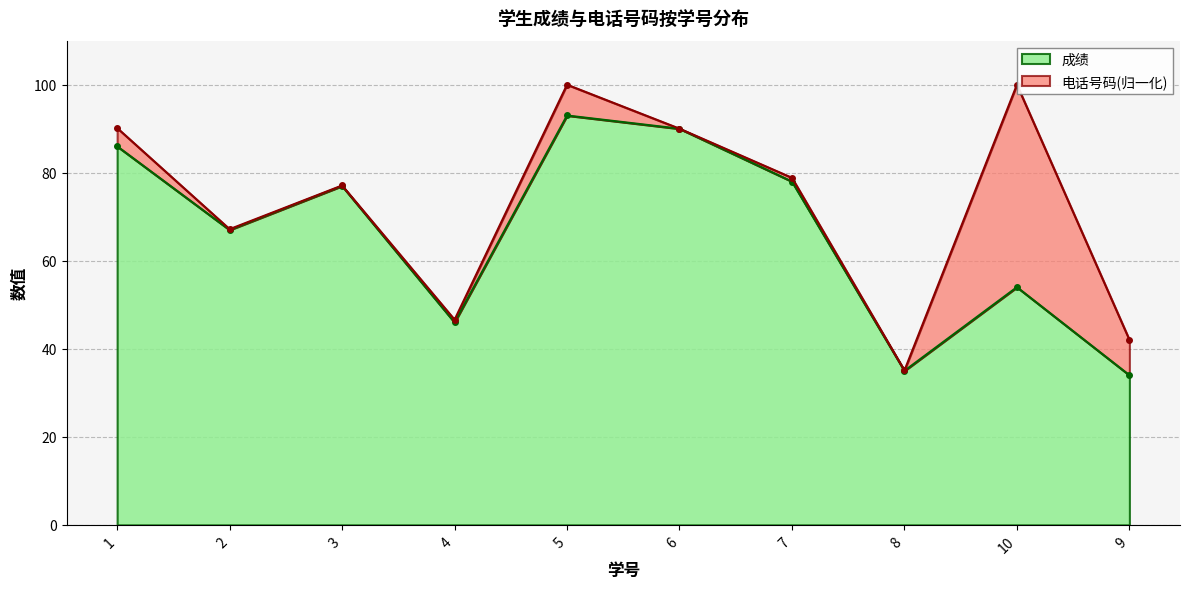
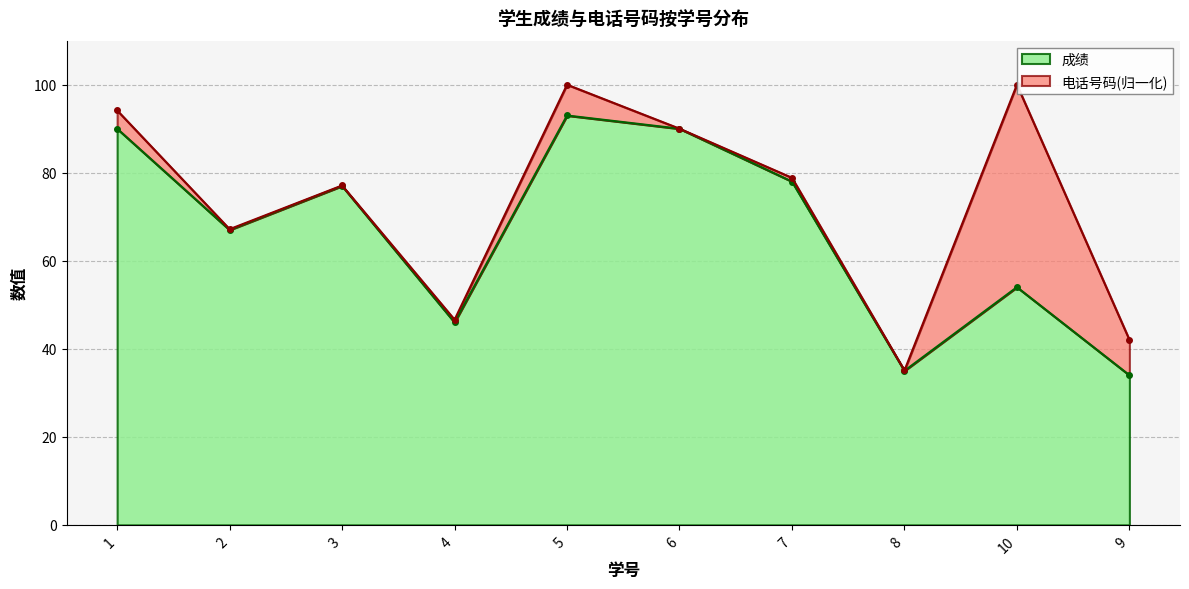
  {
    "成绩": {
-     "1": 86,
+     "1": 90,
      "4": 46,
      "5": 93,
      "7": 78,
      "10": 54,
      "9": 34
    },
    "电话号码(归一化)": {
      "1": 4,
      "4": 1,
      "5": 7,
      "7": 1,
      "9": 8
    }
  }
